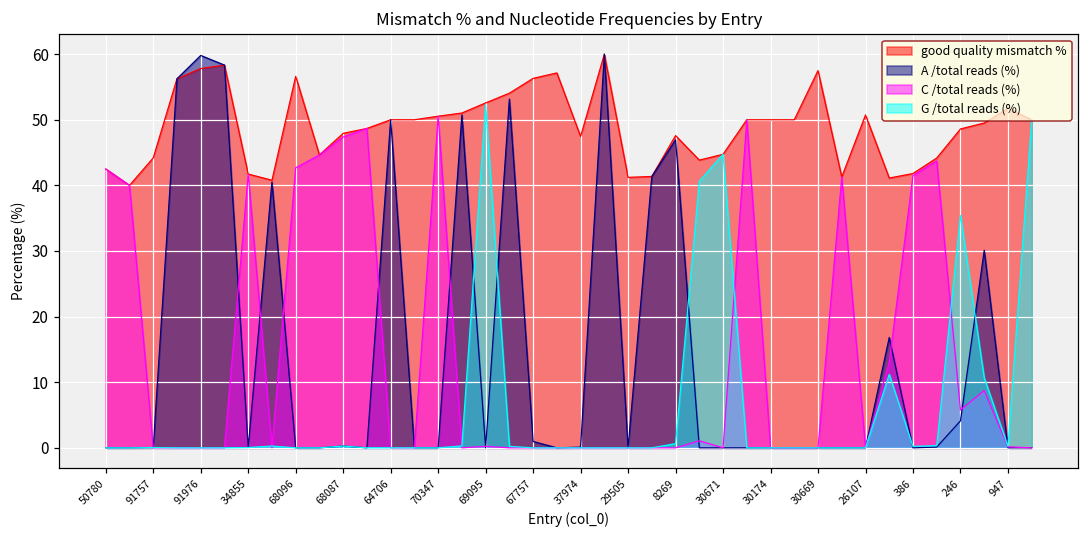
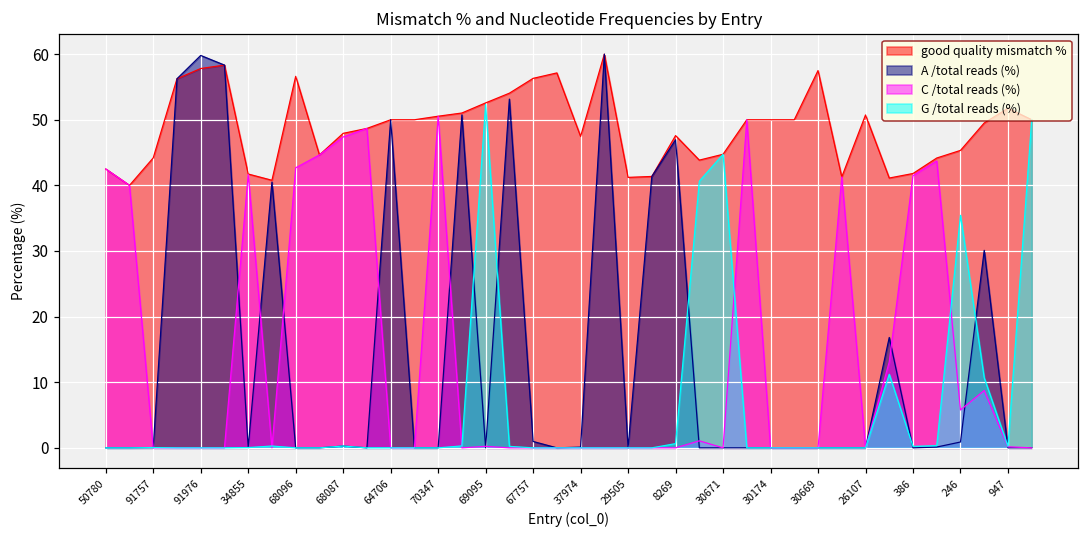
  {
    "good quality mismatch %": {
      "91757": 44,
      "91976": 58,
      "68096": 57,
      "68087": 48,
      "67757": 56,
      "37974": 47,
      "29505": 41,
      "8269": 48,
      "30174": 50,
      "30669": 58,
      "26107": 51,
-     "246": 49
+     "246": 45
    },
    "A /total reads (%)": {
      "91976": 60,
      "67757": 1,
      "8269": 47,
-     "246": 4
+     "246": 1
    },
    "C /total reads (%)": {
      "68096": 43,
      "68087": 47,
      "8269": 0,
      "246": 6
    },
    "G /total reads (%)": {
      "8269": 1,
      "246": 35
    }
  }
